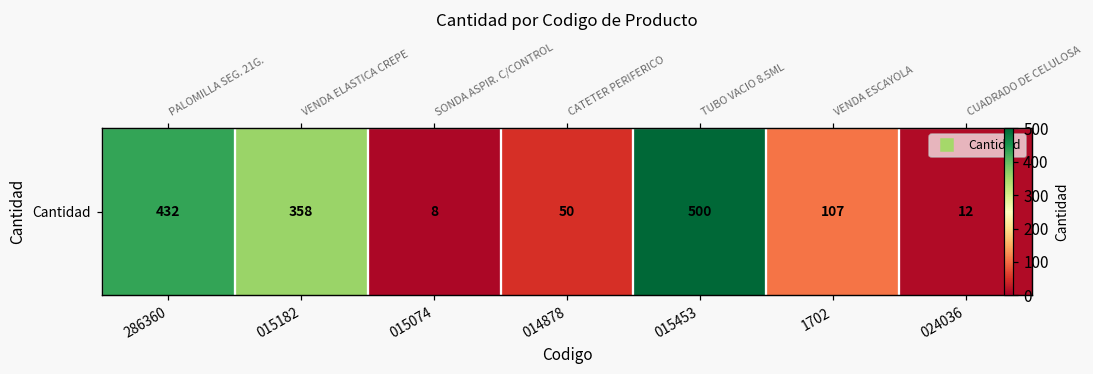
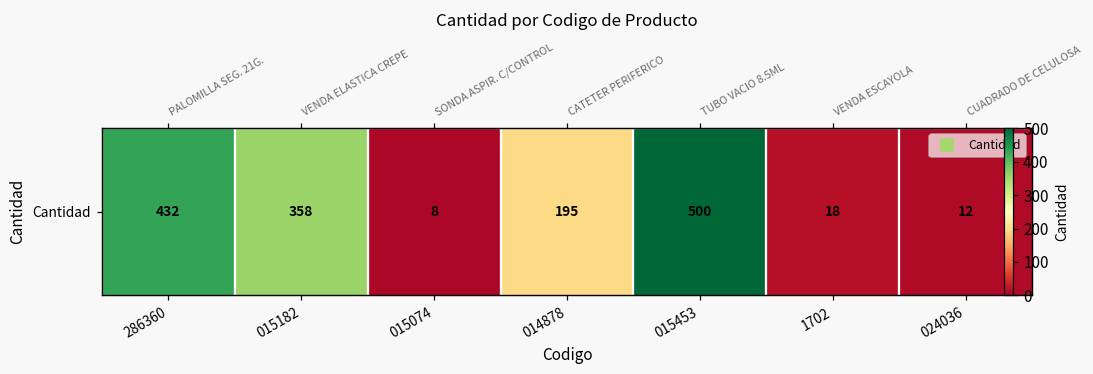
  {
    "Cantidad": {
      "286360": 432,
      "015182": 358,
      "015074": 8,
-     "014878": 50,
+     "014878": 195,
      "015453": 500,
-     "1702": 107,
+     "1702": 18,
      "024036": 12
    }
  }
